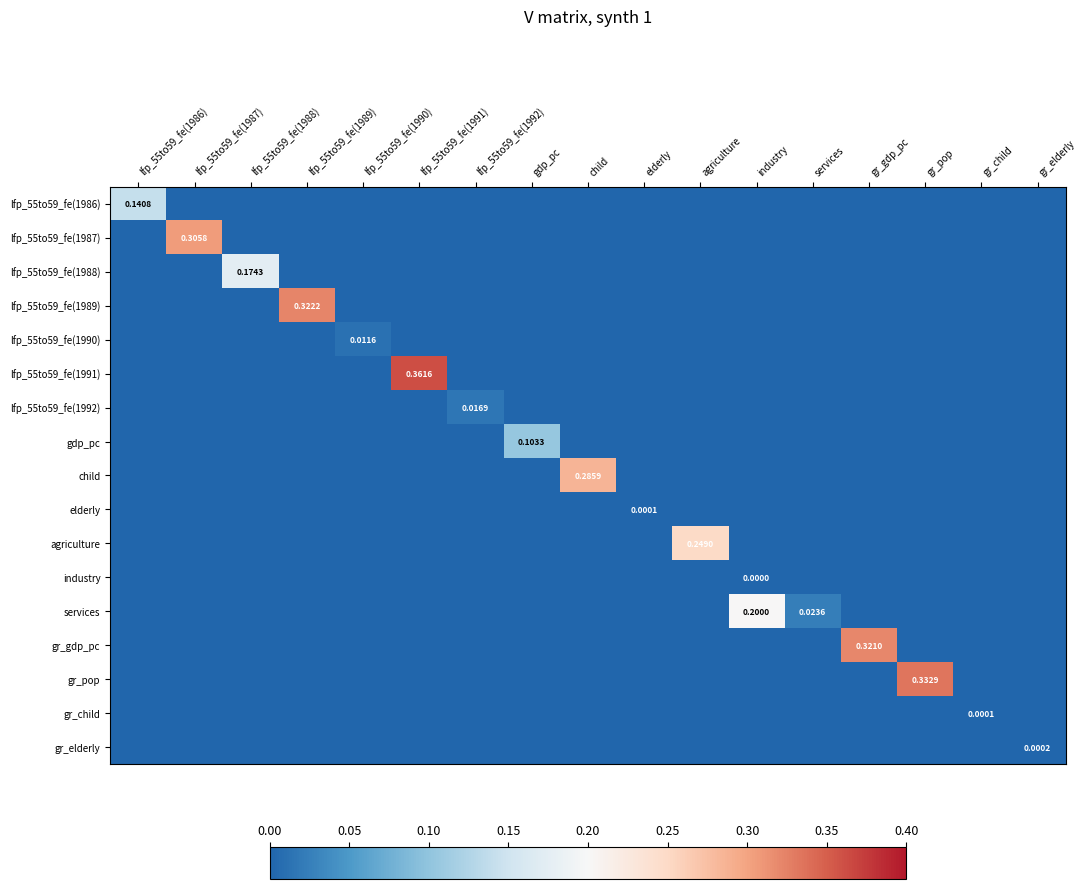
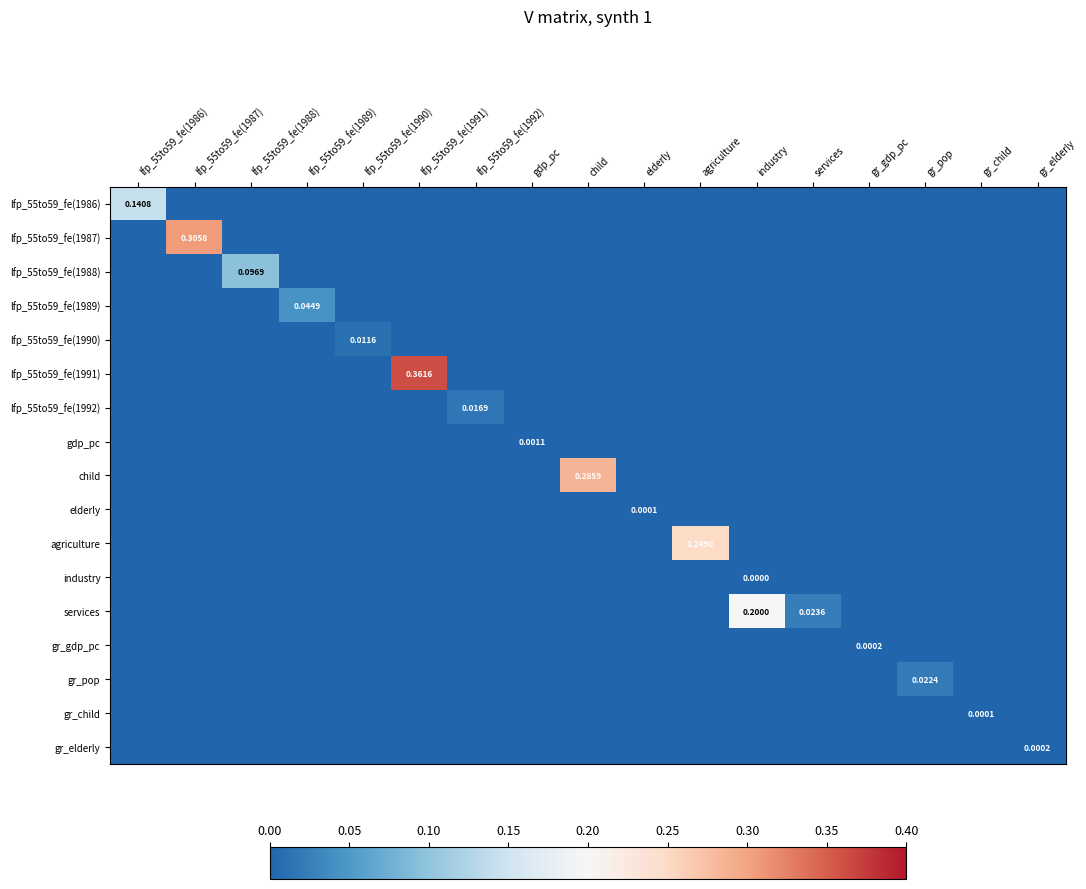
  {
    "lfp_55to59_fe(1986)": {
      "lfp_55to59_fe(1986)": 0.1408
    },
    "lfp_55to59_fe(1987)": {
      "lfp_55to59_fe(1987)": 0.3058
    },
    "lfp_55to59_fe(1988)": {
-     "lfp_55to59_fe(1988)": 0.1743
+     "lfp_55to59_fe(1988)": 0.0969
    },
    "lfp_55to59_fe(1989)": {
-     "lfp_55to59_fe(1989)": 0.3222
+     "lfp_55to59_fe(1989)": 0.0449
    },
    "lfp_55to59_fe(1990)": {
      "lfp_55to59_fe(1990)": 0.0116
    },
    "lfp_55to59_fe(1991)": {
      "lfp_55to59_fe(1991)": 0.3616
    },
    "lfp_55to59_fe(1992)": {
      "lfp_55to59_fe(1992)": 0.0169
    },
    "gdp_pc": {
-     "gdp_pc": 0.1033
+     "gdp_pc": 0.0011
    },
    "child": {
      "child": 0.2859
    },
    "elderly": {
      "elderly": 0.0001
    },
    "agriculture": {
      "agriculture": 0.2490
    },
    "industry": {
      "industry": 0.0000
    },
    "services": {
      "industry": 0.2000,
      "services": 0.0236
    },
    "gr_gdp_pc": {
-     "gr_gdp_pc": 0.3210
+     "gr_gdp_pc": 0.0002
    },
    "gr_pop": {
-     "gr_pop": 0.3329
+     "gr_pop": 0.0224
    },
    "gr_child": {
      "gr_child": 0.0001
    },
    "gr_elderly": {
      "gr_elderly": 0.0002
    }
  }
